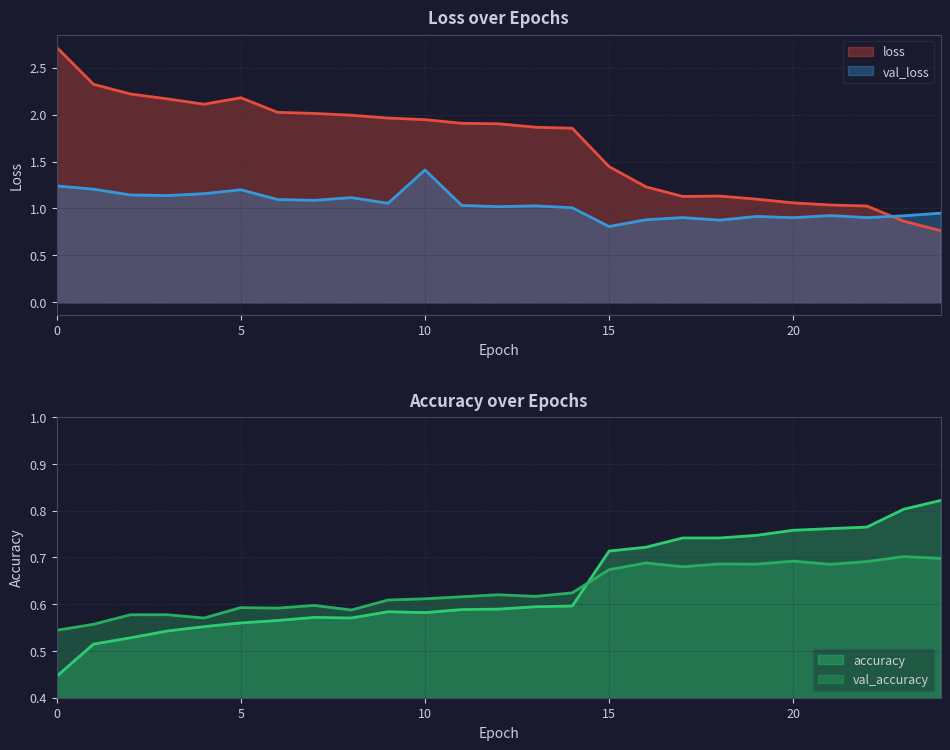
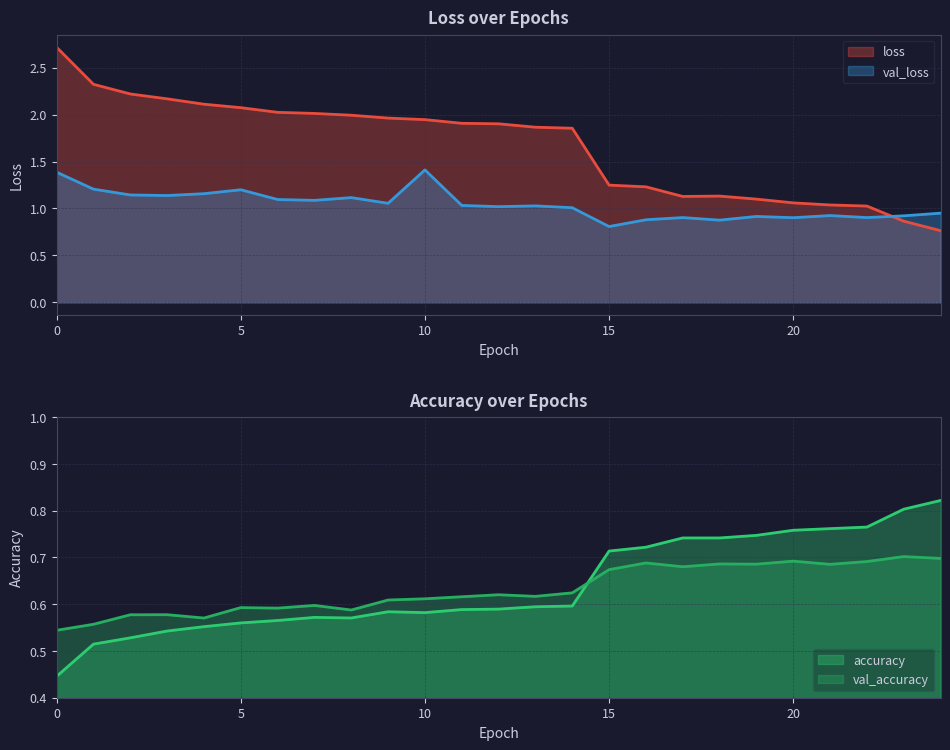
  {
    "Loss over Epochs": {
      "loss": {
        "0": 2.7,
-       "5": 2.2,
+       "5": 2.1,
        "10": 1.9,
-       "15": 1.4,
+       "15": 1.2,
        "20": 1.1
      },
      "val_loss": {
-       "0": 1.2,
+       "0": 1.4,
        "5": 1.2,
        "10": 1.4,
        "15": 0.8,
        "20": 0.9
      }
    }
  }
